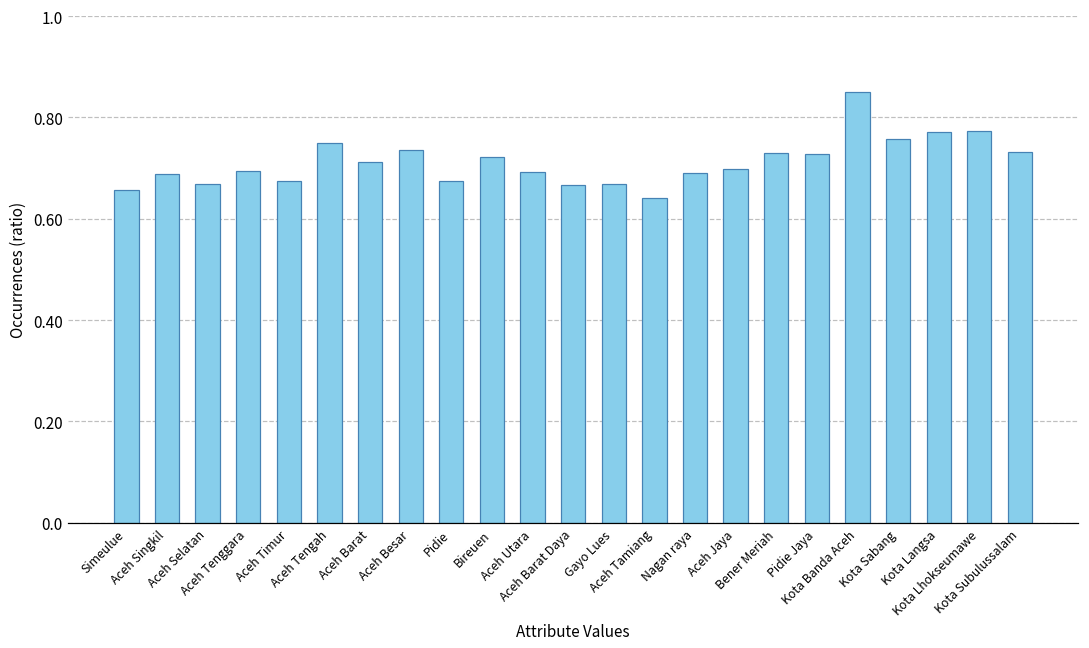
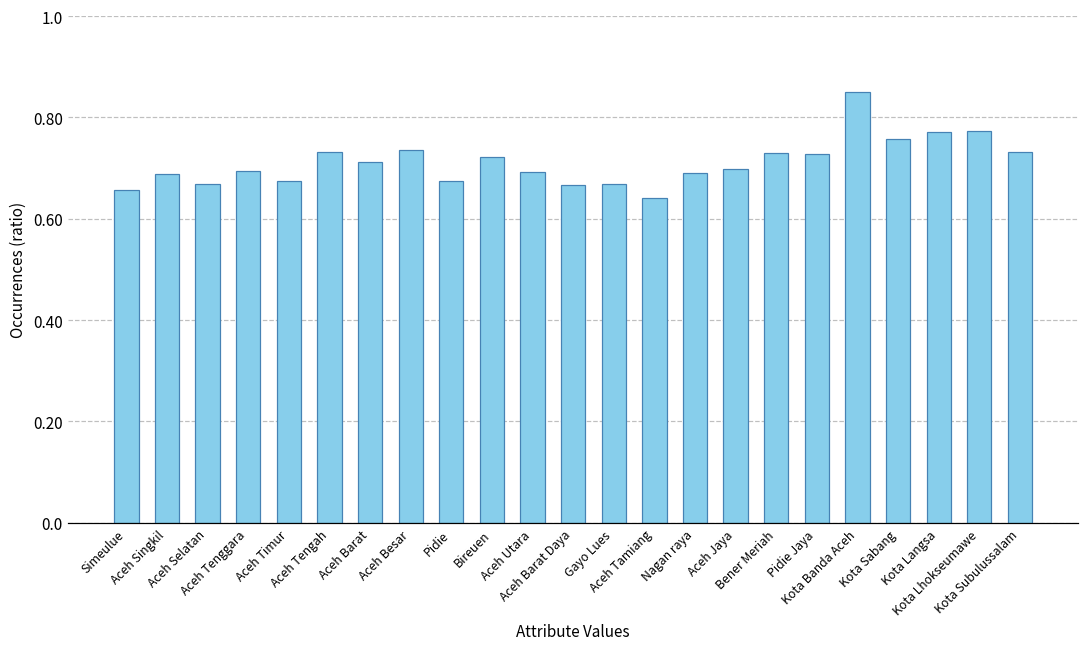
  {
    "Simeulue": 0.66,
    "Aceh Singkil": 0.69,
    "Aceh Selatan": 0.67,
    "Aceh Tenggara": 0.69,
    "Aceh Timur": 0.67,
-   "Aceh Tengah": 0.75,
+   "Aceh Tengah": 0.73,
    "Aceh Barat": 0.71,
    "Aceh Besar": 0.74,
    "Pidie": 0.67,
    "Bireuen": 0.72,
    "Aceh Utara": 0.69,
    "Aceh Barat Daya": 0.67,
    "Gayo Lues": 0.67,
    "Aceh Tamiang": 0.64,
    "Nagan raya": 0.69,
    "Aceh Jaya": 0.70,
    "Bener Meriah": 0.73,
    "Pidie Jaya": 0.73,
    "Kota Banda Aceh": 0.85,
    "Kota Sabang": 0.76,
    "Kota Langsa": 0.77,
    "Kota Lhokseumawe": 0.77,
    "Kota Subulussalam": 0.73
  }
